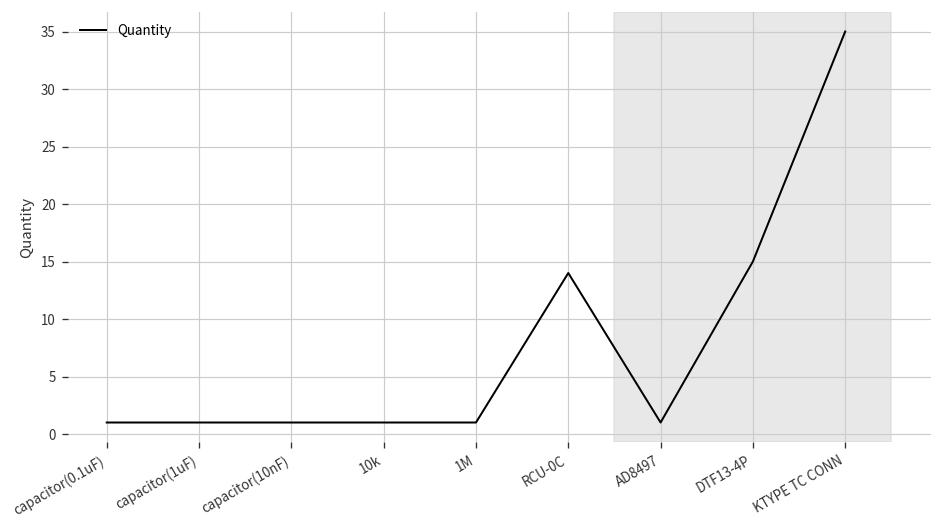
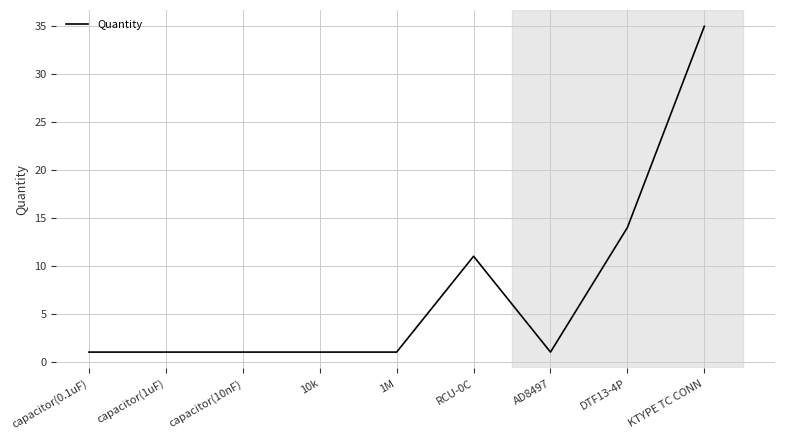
  {
    "capacitor(0.1uF)": 1,
    "capacitor(1uF)": 1,
    "capacitor(10nF)": 1,
    "10k": 1,
    "1M": 1,
-   "RCU-0C": 14,
+   "RCU-0C": 11,
    "AD8497": 1,
-   "DTF13-4P": 15,
+   "DTF13-4P": 14,
    "KTYPE TC CONN": 35
  }
